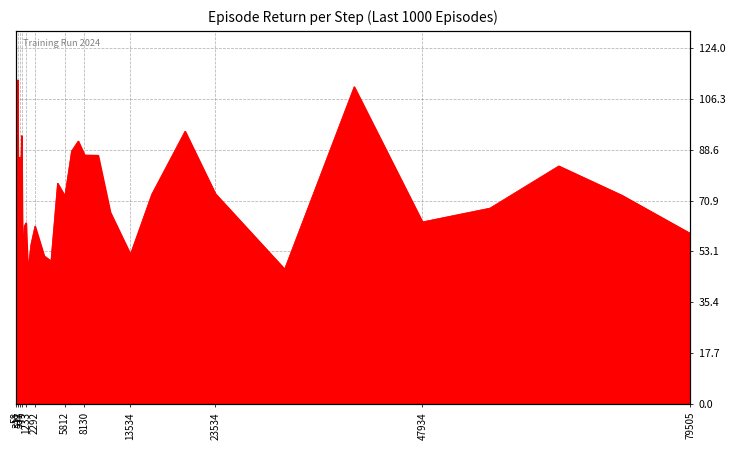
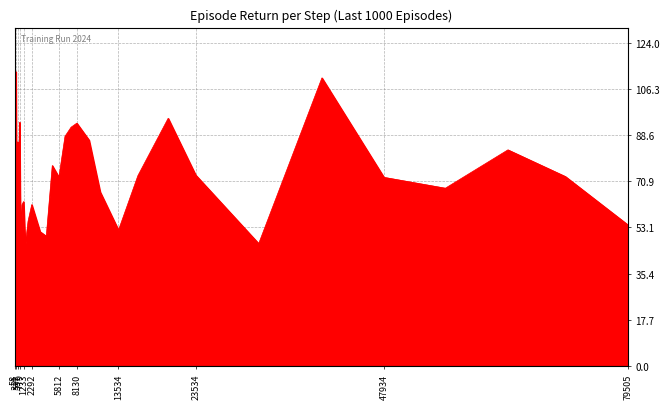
  {
    "58": 57,
    "311": 70,
    "537": 78,
    "779": 66,
    "1233": 63,
    "2292": 62,
    "5812": 72,
-   "8130": 87,
+   "8130": 93,
    "13534": 52,
    "23534": 73,
-   "47934": 63,
-   "79505": 59
+   "47934": 72,
+   "79505": 54
  }
